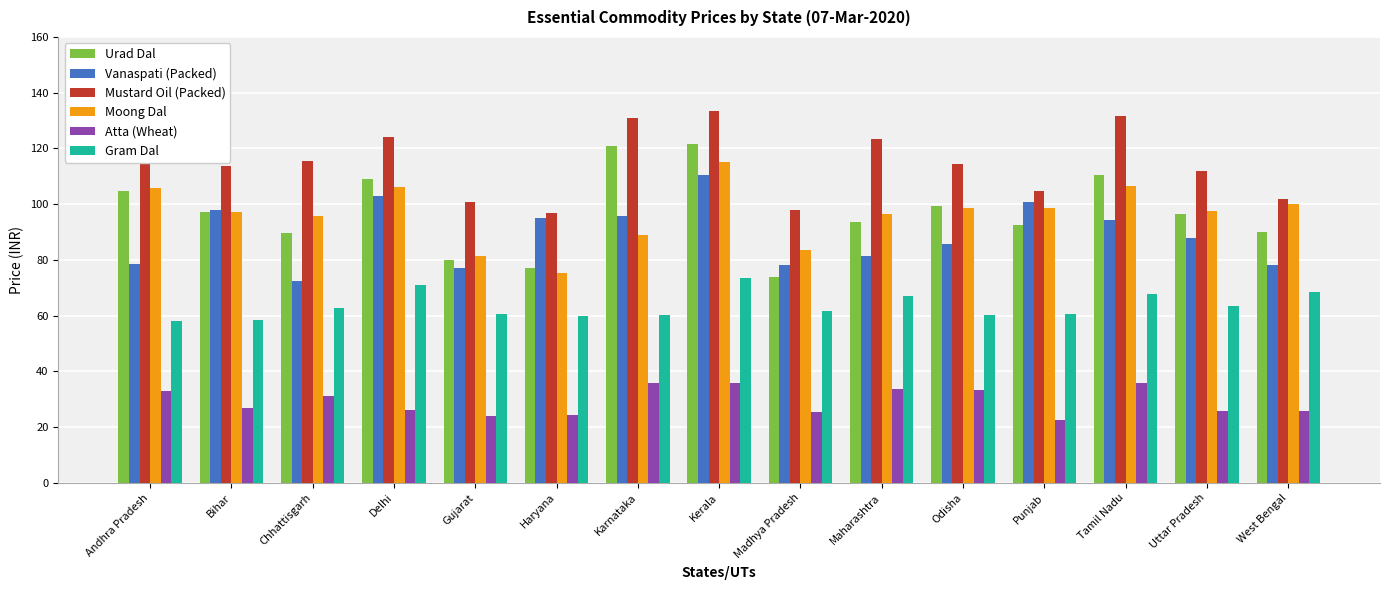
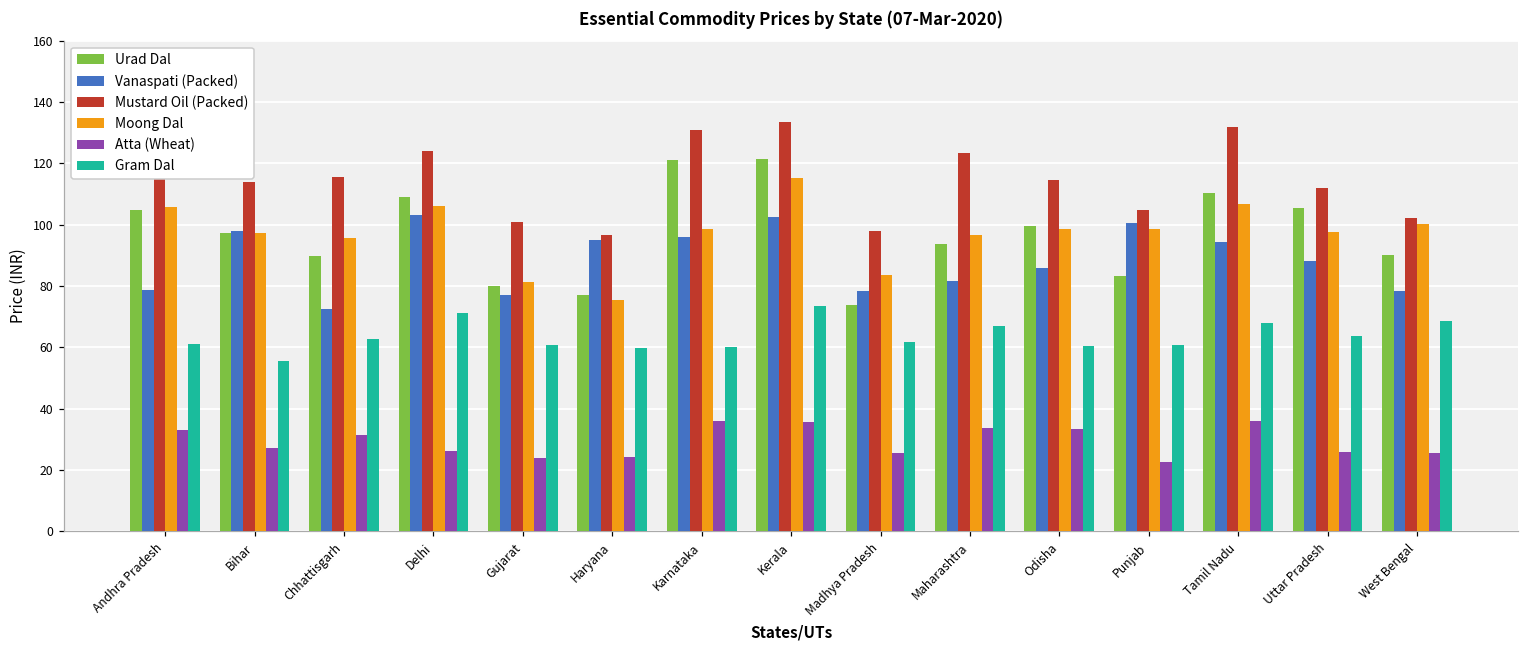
  {
    "Urad Dal": {
      "Andhra Pradesh": 105,
      "Bihar": 97,
      "Chhattisgarh": 90,
      "Delhi": 109,
      "Gujarat": 80,
      "Haryana": 77,
      "Karnataka": 121,
      "Kerala": 122,
      "Madhya Pradesh": 74,
      "Maharashtra": 94,
      "Odisha": 99,
-     "Punjab": 93,
+     "Punjab": 83,
      "Tamil Nadu": 110,
-     "Uttar Pradesh": 96,
+     "Uttar Pradesh": 106,
      "West Bengal": 90
    },
    "Vanaspati (Packed)": {
      "Andhra Pradesh": 79,
      "Bihar": 98,
      "Chhattisgarh": 73,
      "Delhi": 103,
      "Gujarat": 77,
      "Haryana": 95,
      "Karnataka": 96,
-     "Kerala": 111,
+     "Kerala": 103,
      "Madhya Pradesh": 78,
      "Maharashtra": 82,
      "Odisha": 86,
      "Punjab": 101,
      "Tamil Nadu": 94,
      "Uttar Pradesh": 88,
      "West Bengal": 78
    },
    "Mustard Oil (Packed)": {
      "Bihar": 114,
      "Chhattisgarh": 115,
      "Delhi": 124,
      "Gujarat": 101,
      "Haryana": 97,
      "Karnataka": 131,
      "Kerala": 133,
      "Madhya Pradesh": 98,
      "Maharashtra": 123,
      "Odisha": 114,
      "Punjab": 105,
      "Tamil Nadu": 132,
      "Uttar Pradesh": 112,
      "West Bengal": 102
    },
    "Moong Dal": {
      "Andhra Pradesh": 106,
      "Bihar": 97,
      "Chhattisgarh": 96,
      "Delhi": 106,
      "Gujarat": 81,
      "Haryana": 75,
-     "Karnataka": 89,
+     "Karnataka": 99,
      "Kerala": 115,
      "Madhya Pradesh": 84,
      "Maharashtra": 97,
      "Odisha": 99,
      "Punjab": 99,
      "Tamil Nadu": 107,
      "Uttar Pradesh": 98,
      "West Bengal": 100
    },
    "Atta (Wheat)": {
      "Andhra Pradesh": 33,
      "Bihar": 27,
      "Chhattisgarh": 31,
      "Delhi": 26,
      "Gujarat": 24,
      "Haryana": 24,
      "Karnataka": 36,
      "Kerala": 36,
      "Madhya Pradesh": 25,
      "Maharashtra": 34,
      "Odisha": 33,
      "Punjab": 22,
      "Tamil Nadu": 36,
      "Uttar Pradesh": 26,
      "West Bengal": 26
    },
    "Gram Dal": {
-     "Andhra Pradesh": 58,
-     "Bihar": 59,
+     "Andhra Pradesh": 61,
+     "Bihar": 56,
      "Chhattisgarh": 63,
      "Delhi": 71,
      "Gujarat": 61,
      "Haryana": 60,
      "Karnataka": 60,
      "Kerala": 74,
      "Madhya Pradesh": 62,
      "Maharashtra": 67,
      "Odisha": 60,
      "Punjab": 61,
      "Tamil Nadu": 68,
      "Uttar Pradesh": 64,
      "West Bengal": 68
    }
  }
